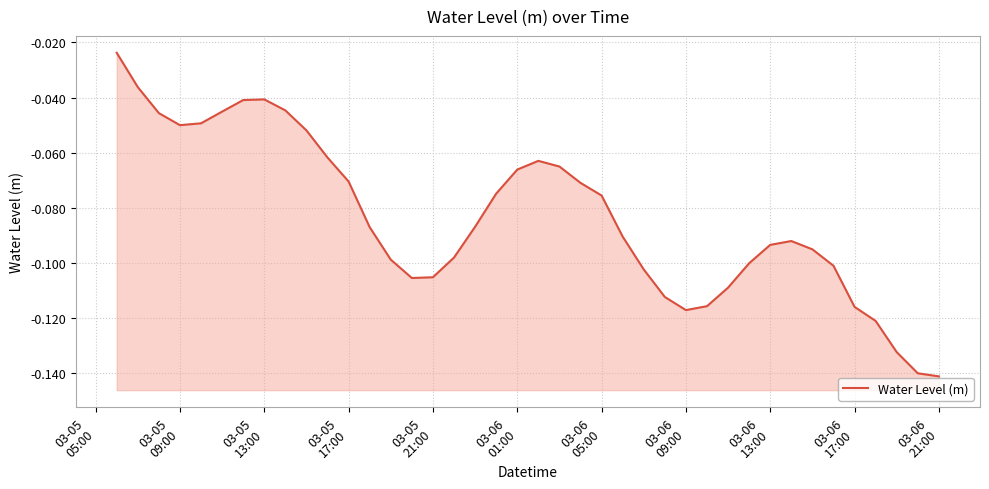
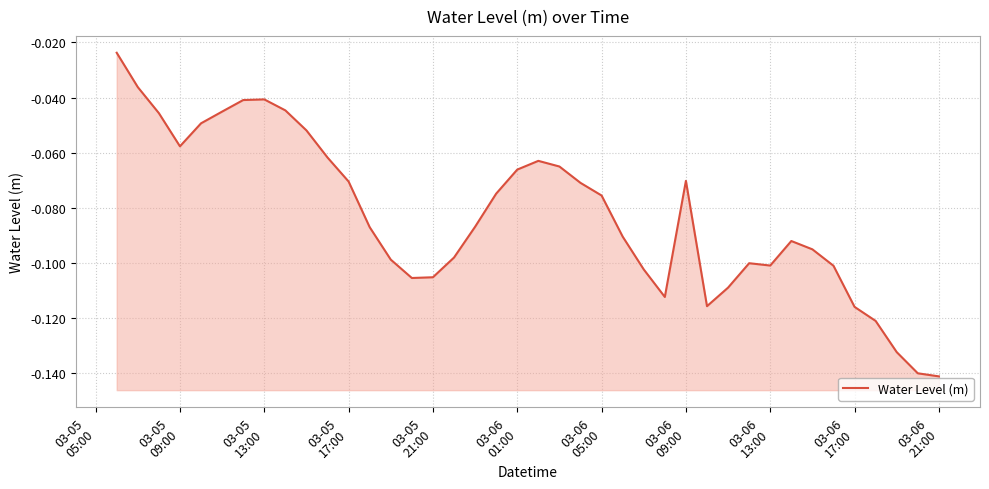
  {
-   "03-05 09:00": -0.050,
+   "03-05 09:00": -0.058,
    "03-05 13:00": -0.041,
    "03-05 17:00": -0.070,
    "03-05 21:00": -0.105,
    "03-06 01:00": -0.066,
    "03-06 05:00": -0.076,
-   "03-06 09:00": -0.117,
-   "03-06 13:00": -0.093,
+   "03-06 09:00": -0.070,
+   "03-06 13:00": -0.101,
    "03-06 17:00": -0.116,
    "03-06 21:00": -0.141
  }
